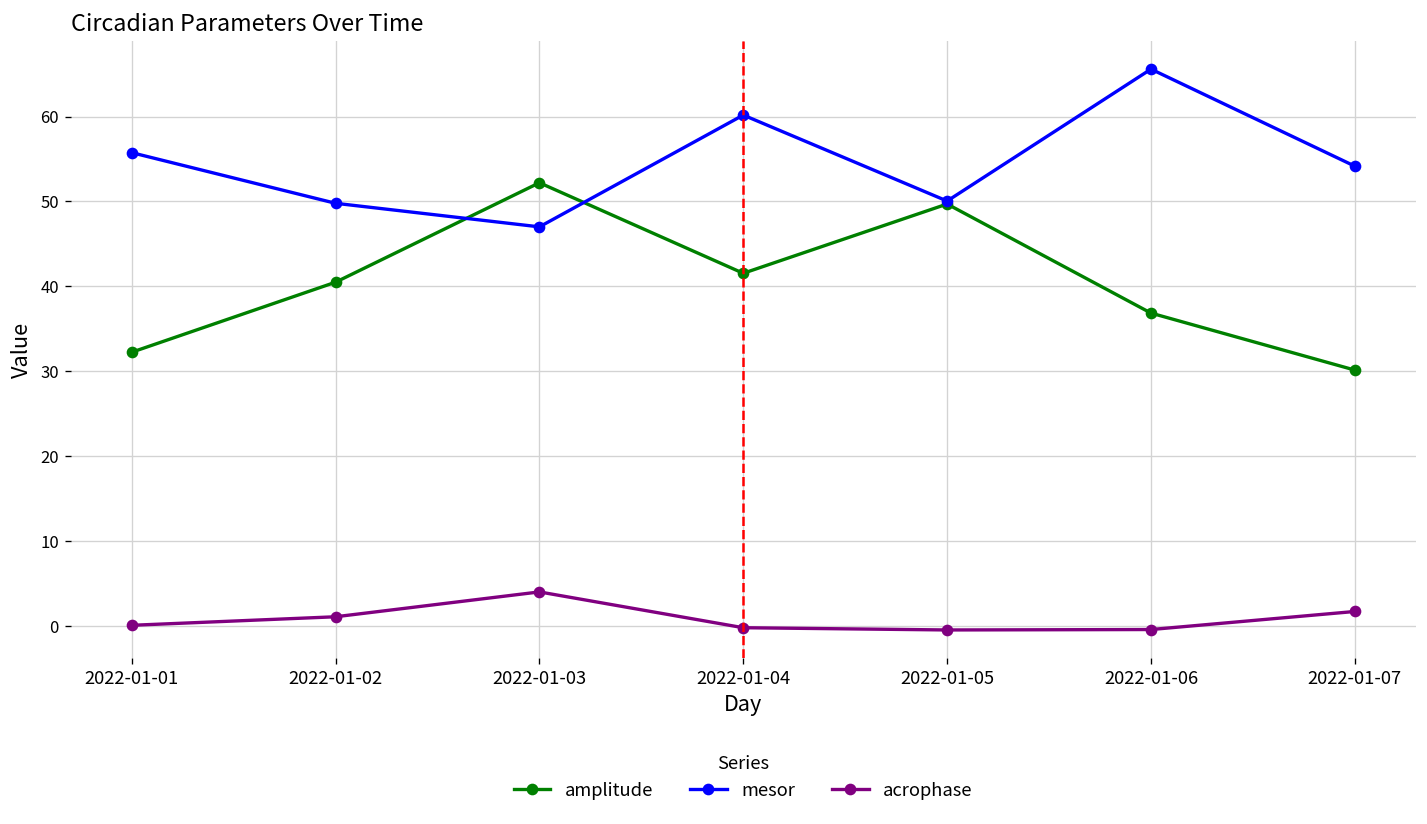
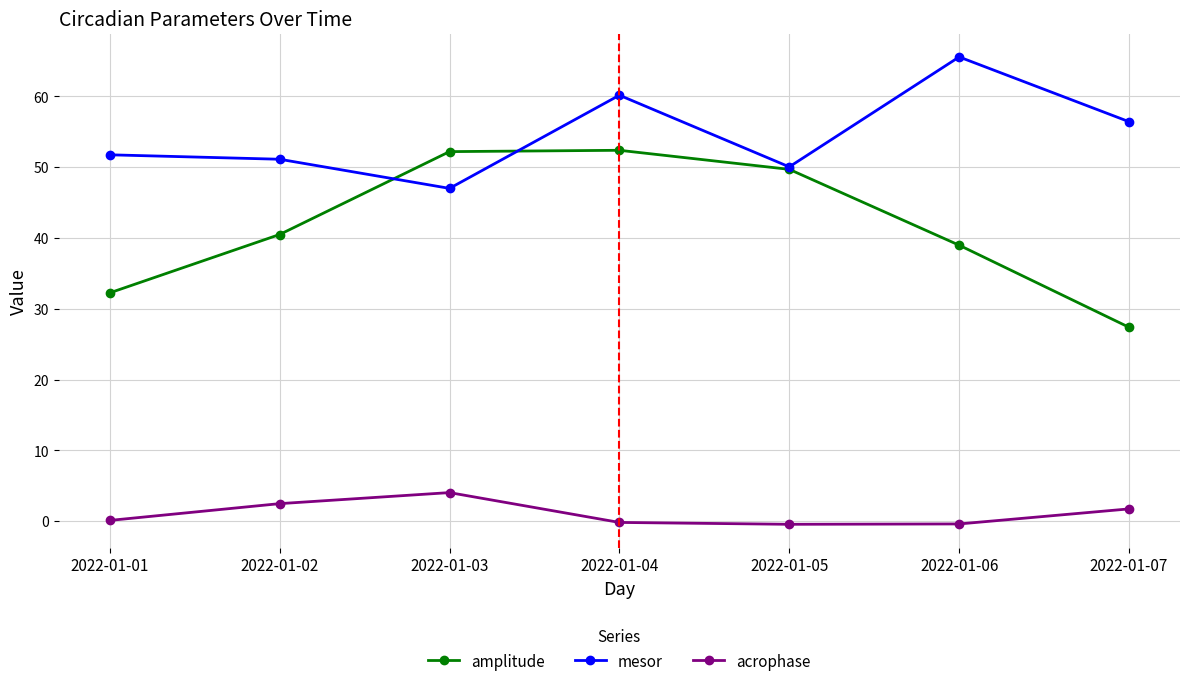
  {
    "amplitude": {
      "2022-01-01": 32,
      "2022-01-02": 40,
      "2022-01-03": 52,
-     "2022-01-04": 42,
-     "2022-01-06": 37,
-     "2022-01-07": 30
+     "2022-01-04": 52,
+     "2022-01-06": 39,
+     "2022-01-07": 27
    },
    "mesor": {
-     "2022-01-01": 56,
-     "2022-01-02": 50,
+     "2022-01-01": 52,
+     "2022-01-02": 51,
      "2022-01-03": 47,
      "2022-01-04": 60,
      "2022-01-06": 66,
-     "2022-01-07": 54
+     "2022-01-07": 56
    },
    "acrophase": {
      "2022-01-01": 0,
-     "2022-01-02": 1,
+     "2022-01-02": 2,
      "2022-01-03": 4,
      "2022-01-04": 0,
      "2022-01-05": 0,
      "2022-01-06": 0,
      "2022-01-07": 2
    }
  }
